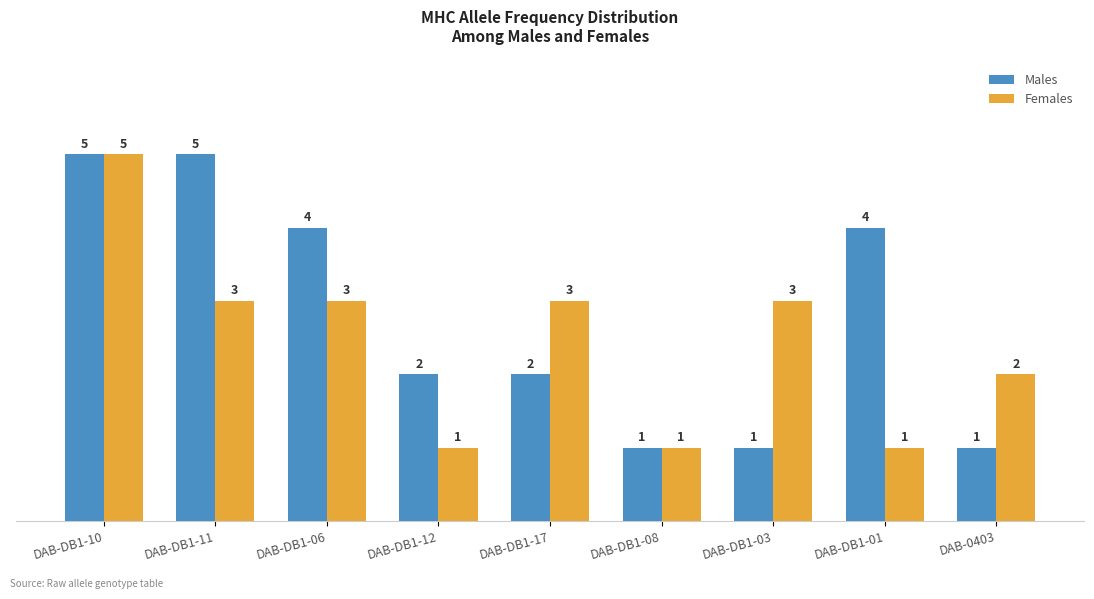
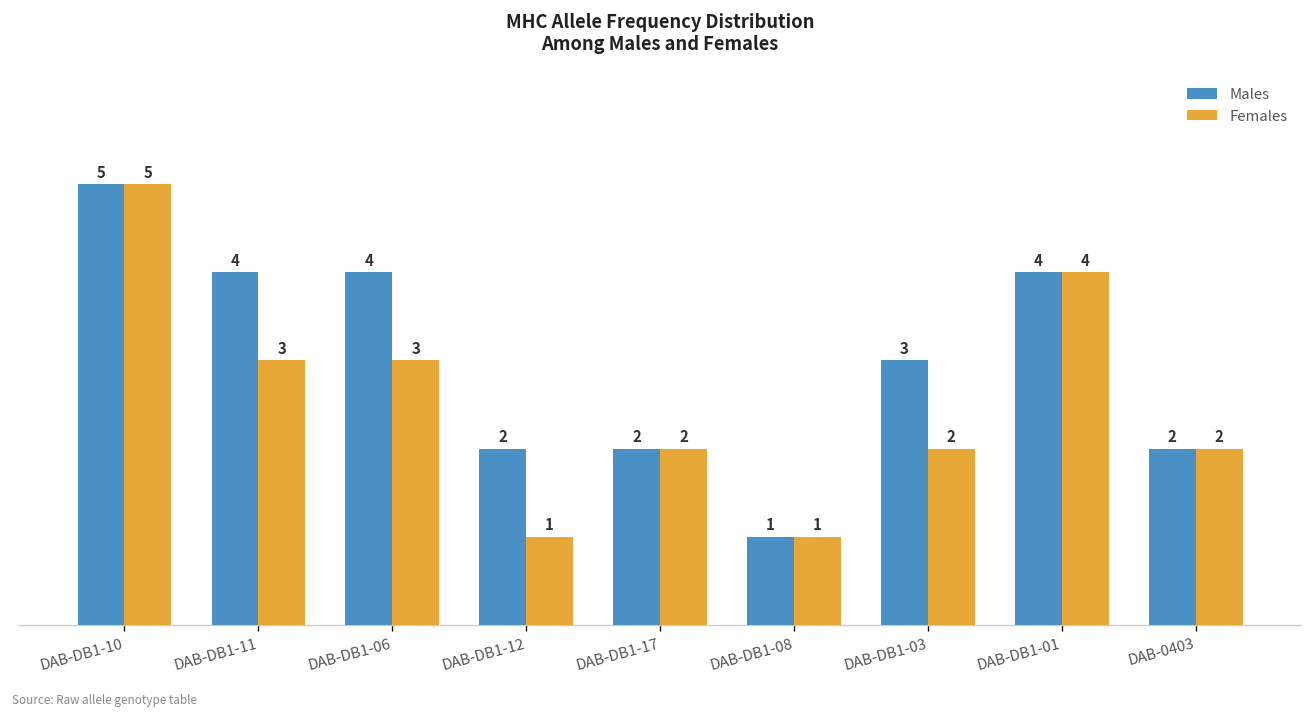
  {
    "Males": {
      "DAB-DB1-10": 5,
-     "DAB-DB1-11": 5,
+     "DAB-DB1-11": 4,
      "DAB-DB1-06": 4,
      "DAB-DB1-12": 2,
      "DAB-DB1-17": 2,
      "DAB-DB1-08": 1,
-     "DAB-DB1-03": 1,
+     "DAB-DB1-03": 3,
      "DAB-DB1-01": 4,
-     "DAB-0403": 1
+     "DAB-0403": 2
    },
    "Females": {
      "DAB-DB1-10": 5,
      "DAB-DB1-11": 3,
      "DAB-DB1-06": 3,
      "DAB-DB1-12": 1,
-     "DAB-DB1-17": 3,
+     "DAB-DB1-17": 2,
      "DAB-DB1-08": 1,
-     "DAB-DB1-03": 3,
-     "DAB-DB1-01": 1,
+     "DAB-DB1-03": 2,
+     "DAB-DB1-01": 4,
      "DAB-0403": 2
    }
  }
